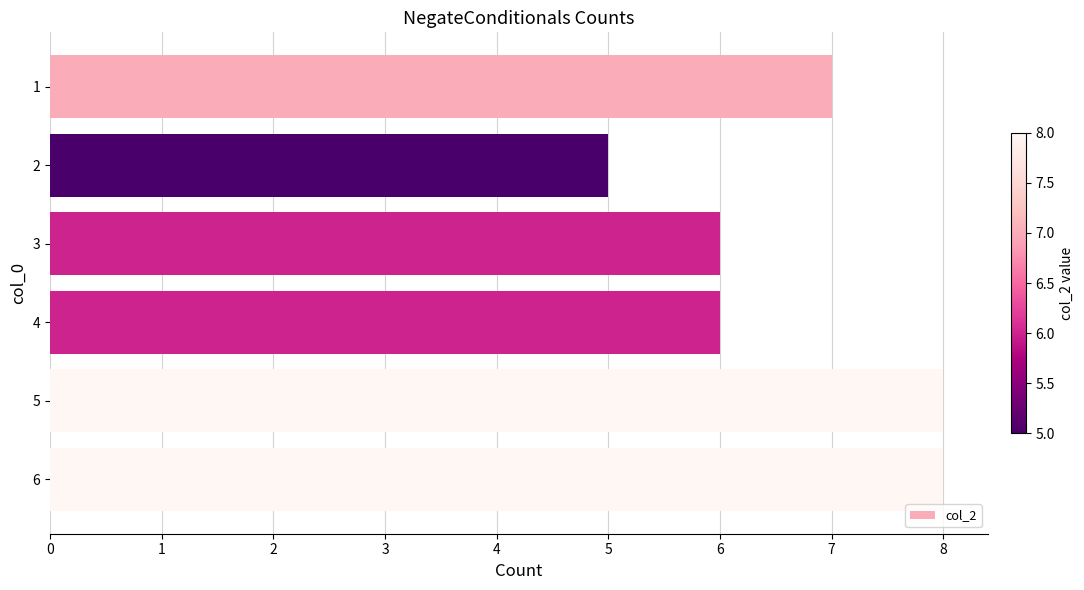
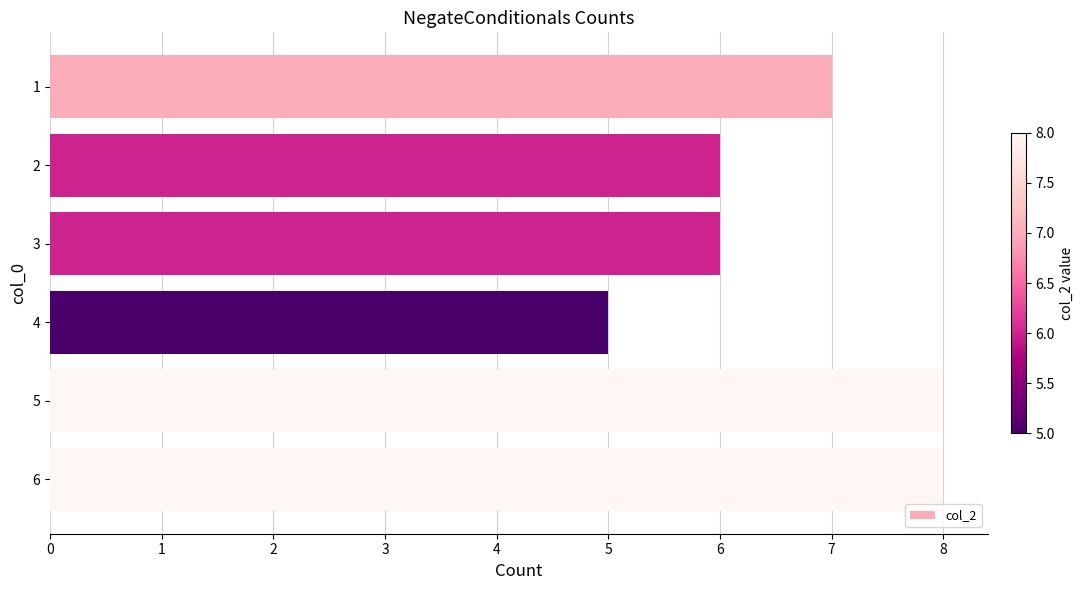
  {
    "1": 7,
-   "2": 5,
+   "2": 6,
    "3": 6,
-   "4": 6,
+   "4": 5,
    "5": 8,
    "6": 8
  }
